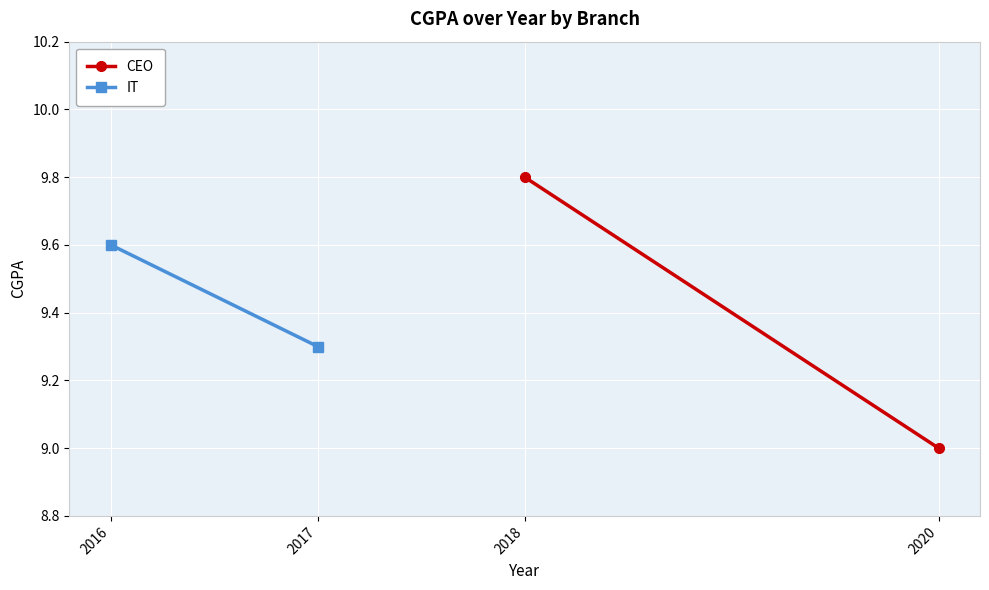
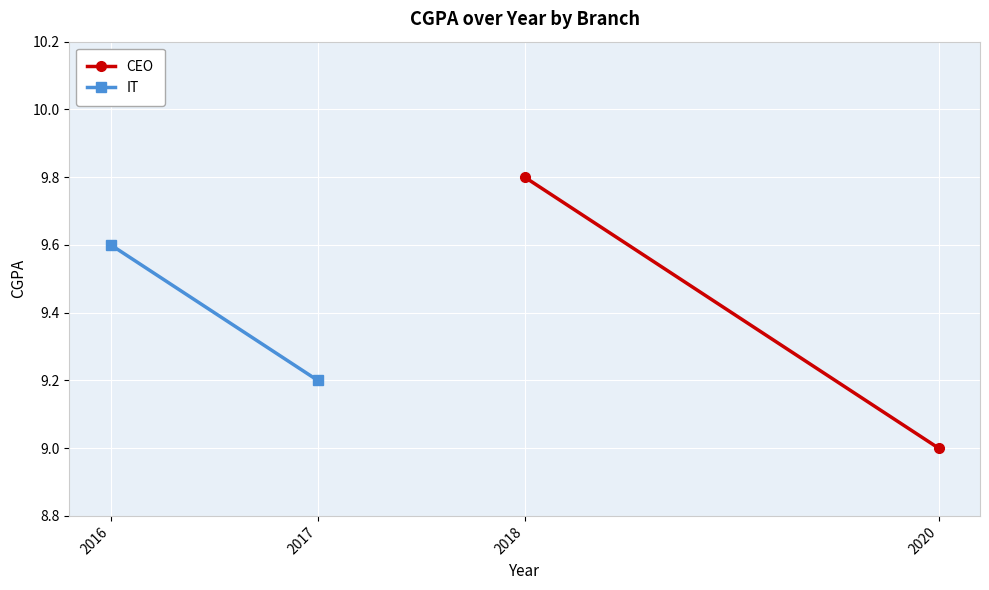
  {
    "CEO": {
      "2018": 9.8,
      "2020": 9.0
    },
    "IT": {
      "2016": 9.6,
-     "2017": 9.3
+     "2017": 9.2
    }
  }
